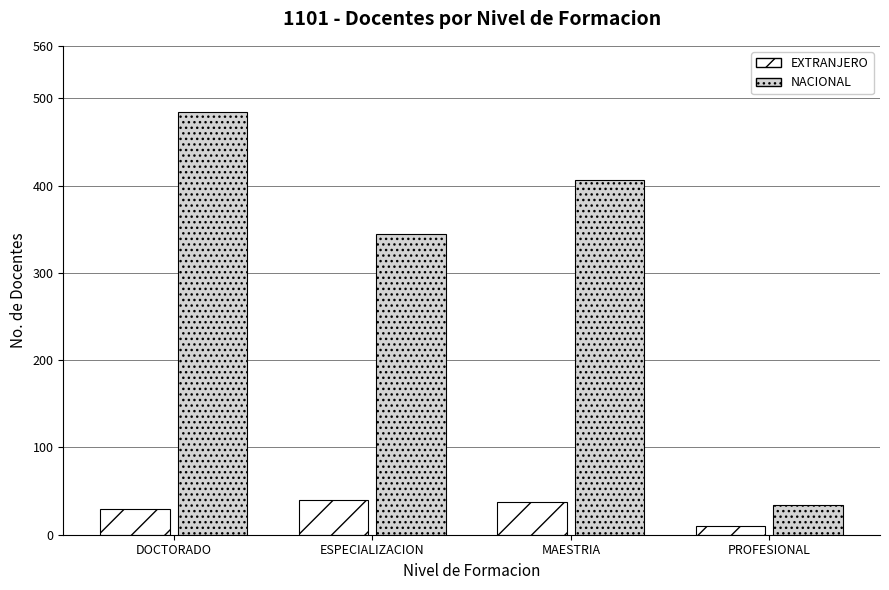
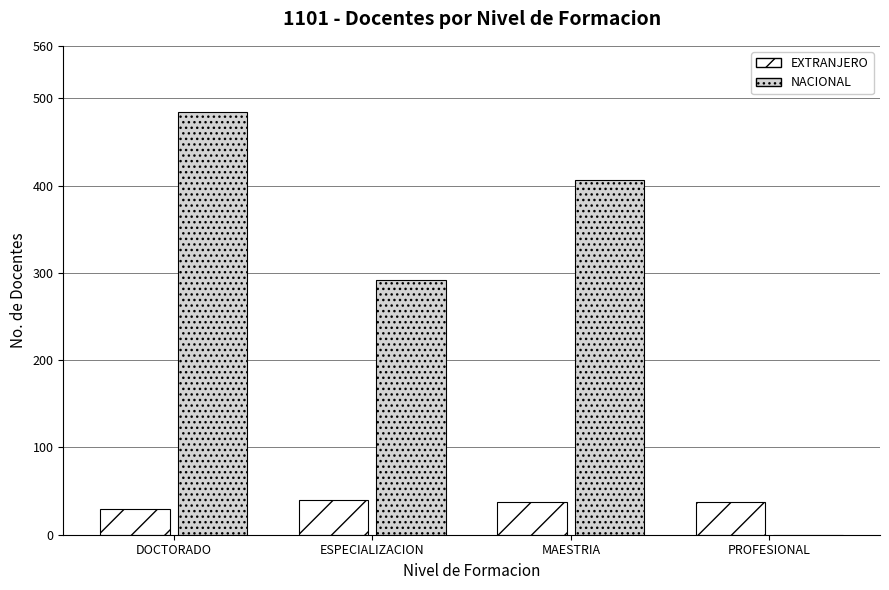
  {
    "EXTRANJERO": {
      "DOCTORADO": 30,
      "ESPECIALIZACION": 40,
      "MAESTRIA": 40,
-     "PROFESIONAL": 10
+     "PROFESIONAL": 40
    },
    "NACIONAL": {
      "DOCTORADO": 480,
-     "ESPECIALIZACION": 340,
+     "ESPECIALIZACION": 290,
      "MAESTRIA": 410,
-     "PROFESIONAL": 30
+     "PROFESIONAL": 0
    }
  }
